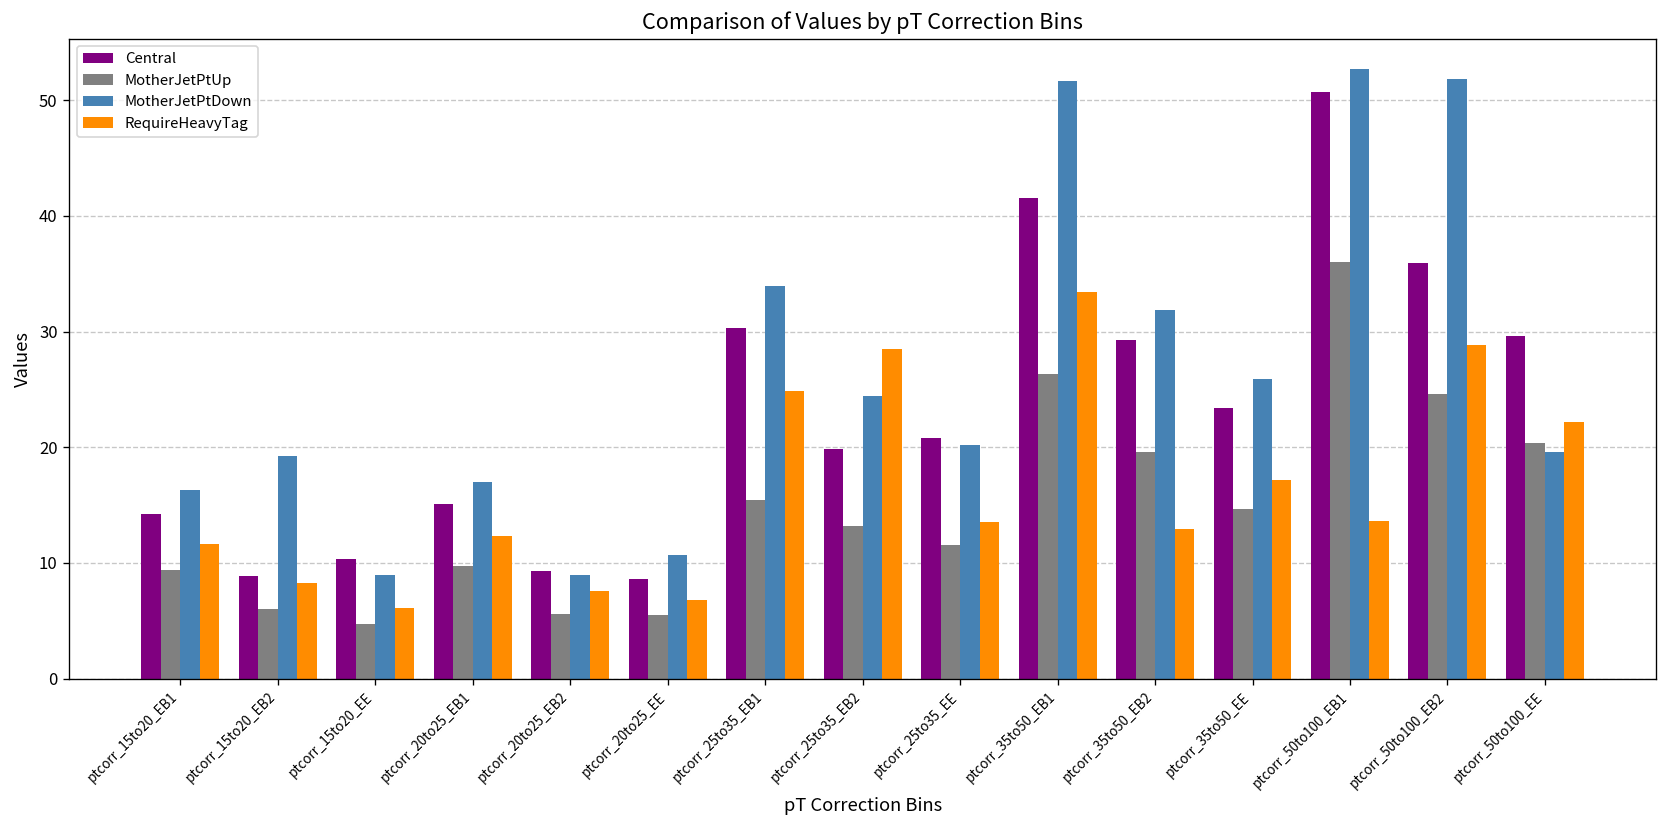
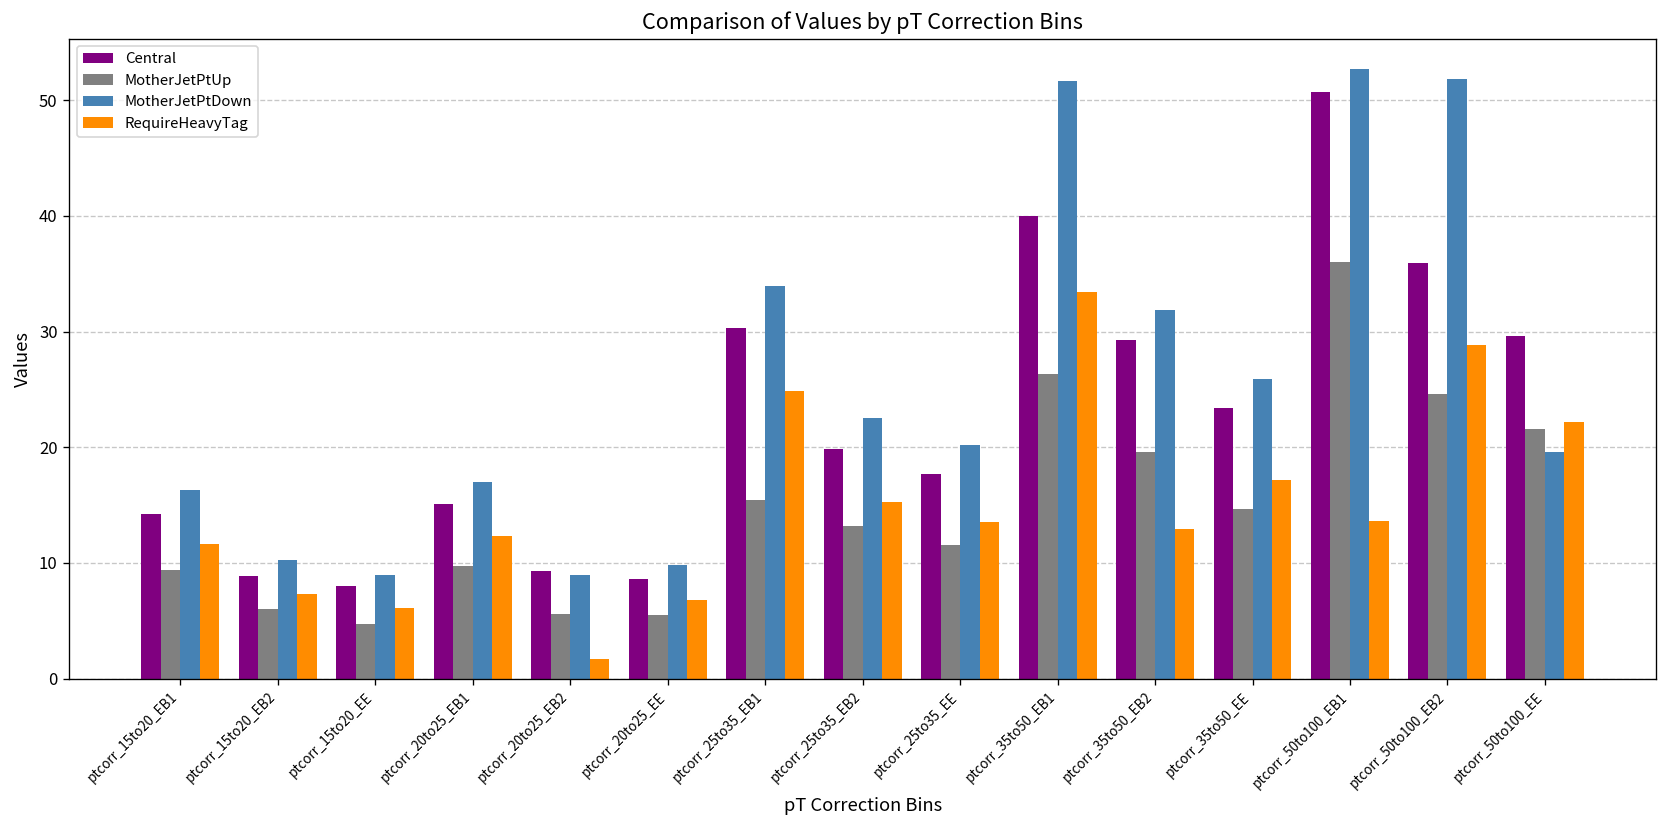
  {
    "Central": {
      "ptcorr_15to20_EB1": 14,
      "ptcorr_15to20_EB2": 9,
-     "ptcorr_15to20_EE": 10,
+     "ptcorr_15to20_EE": 8,
      "ptcorr_20to25_EB1": 15,
      "ptcorr_20to25_EB2": 9,
      "ptcorr_20to25_EE": 9,
      "ptcorr_25to35_EB1": 30,
      "ptcorr_25to35_EB2": 20,
-     "ptcorr_25to35_EE": 21,
-     "ptcorr_35to50_EB1": 42,
+     "ptcorr_25to35_EE": 18,
+     "ptcorr_35to50_EB1": 40,
      "ptcorr_35to50_EB2": 29,
      "ptcorr_35to50_EE": 23,
      "ptcorr_50to100_EB1": 51,
      "ptcorr_50to100_EB2": 36,
      "ptcorr_50to100_EE": 30
    },
    "MotherJetPtUp": {
      "ptcorr_15to20_EB1": 9,
      "ptcorr_15to20_EB2": 6,
      "ptcorr_15to20_EE": 5,
      "ptcorr_20to25_EB1": 10,
      "ptcorr_20to25_EB2": 6,
      "ptcorr_20to25_EE": 5,
      "ptcorr_25to35_EB1": 15,
      "ptcorr_25to35_EB2": 13,
      "ptcorr_25to35_EE": 12,
      "ptcorr_35to50_EB1": 26,
      "ptcorr_35to50_EB2": 20,
      "ptcorr_35to50_EE": 15,
      "ptcorr_50to100_EB1": 36,
      "ptcorr_50to100_EB2": 25,
-     "ptcorr_50to100_EE": 20
+     "ptcorr_50to100_EE": 22
    },
    "MotherJetPtDown": {
      "ptcorr_15to20_EB1": 16,
-     "ptcorr_15to20_EB2": 19,
+     "ptcorr_15to20_EB2": 10,
      "ptcorr_15to20_EE": 9,
      "ptcorr_20to25_EB1": 17,
      "ptcorr_20to25_EB2": 9,
-     "ptcorr_20to25_EE": 11,
+     "ptcorr_20to25_EE": 10,
      "ptcorr_25to35_EB1": 34,
-     "ptcorr_25to35_EB2": 24,
+     "ptcorr_25to35_EB2": 22,
      "ptcorr_25to35_EE": 20,
      "ptcorr_35to50_EB1": 52,
      "ptcorr_35to50_EB2": 32,
      "ptcorr_35to50_EE": 26,
      "ptcorr_50to100_EB1": 53,
      "ptcorr_50to100_EB2": 52,
      "ptcorr_50to100_EE": 20
    },
    "RequireHeavyTag": {
      "ptcorr_15to20_EB1": 12,
-     "ptcorr_15to20_EB2": 8,
+     "ptcorr_15to20_EB2": 7,
      "ptcorr_15to20_EE": 6,
      "ptcorr_20to25_EB1": 12,
-     "ptcorr_20to25_EB2": 8,
+     "ptcorr_20to25_EB2": 2,
      "ptcorr_20to25_EE": 7,
      "ptcorr_25to35_EB1": 25,
-     "ptcorr_25to35_EB2": 29,
+     "ptcorr_25to35_EB2": 15,
      "ptcorr_25to35_EE": 14,
      "ptcorr_35to50_EB1": 33,
      "ptcorr_35to50_EB2": 13,
      "ptcorr_35to50_EE": 17,
      "ptcorr_50to100_EB1": 14,
      "ptcorr_50to100_EB2": 29,
      "ptcorr_50to100_EE": 22
    }
  }
